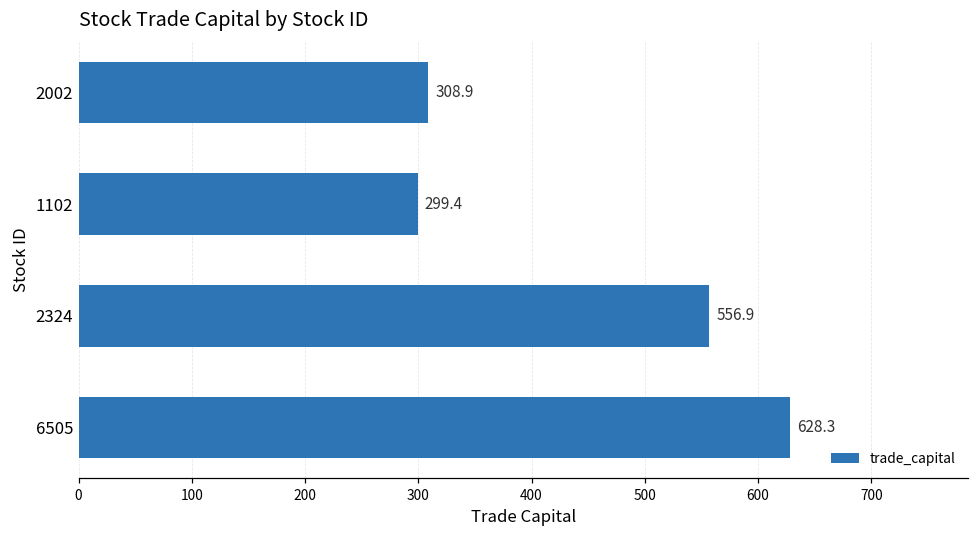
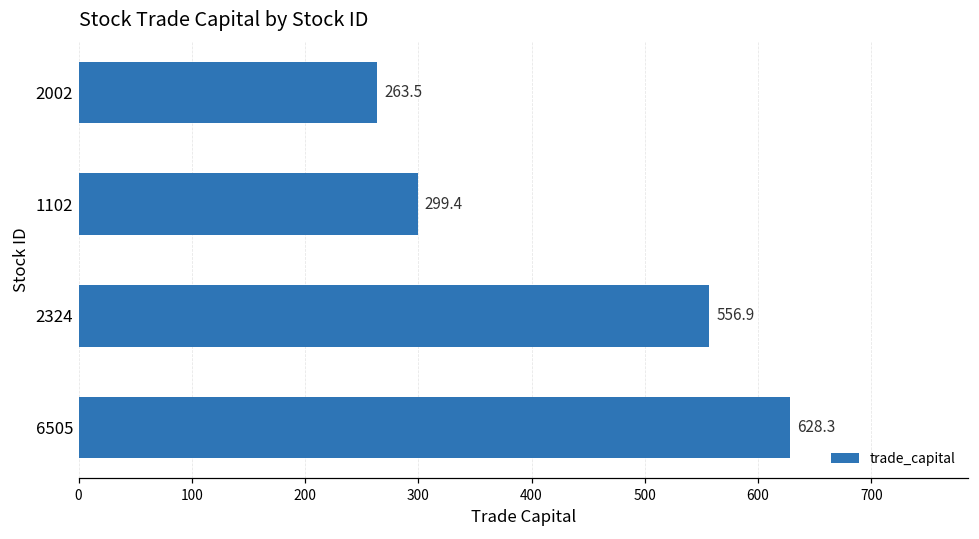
  {
-   "2002": 308.9,
+   "2002": 263.5,
    "1102": 299.4,
    "2324": 556.9,
    "6505": 628.3
  }
